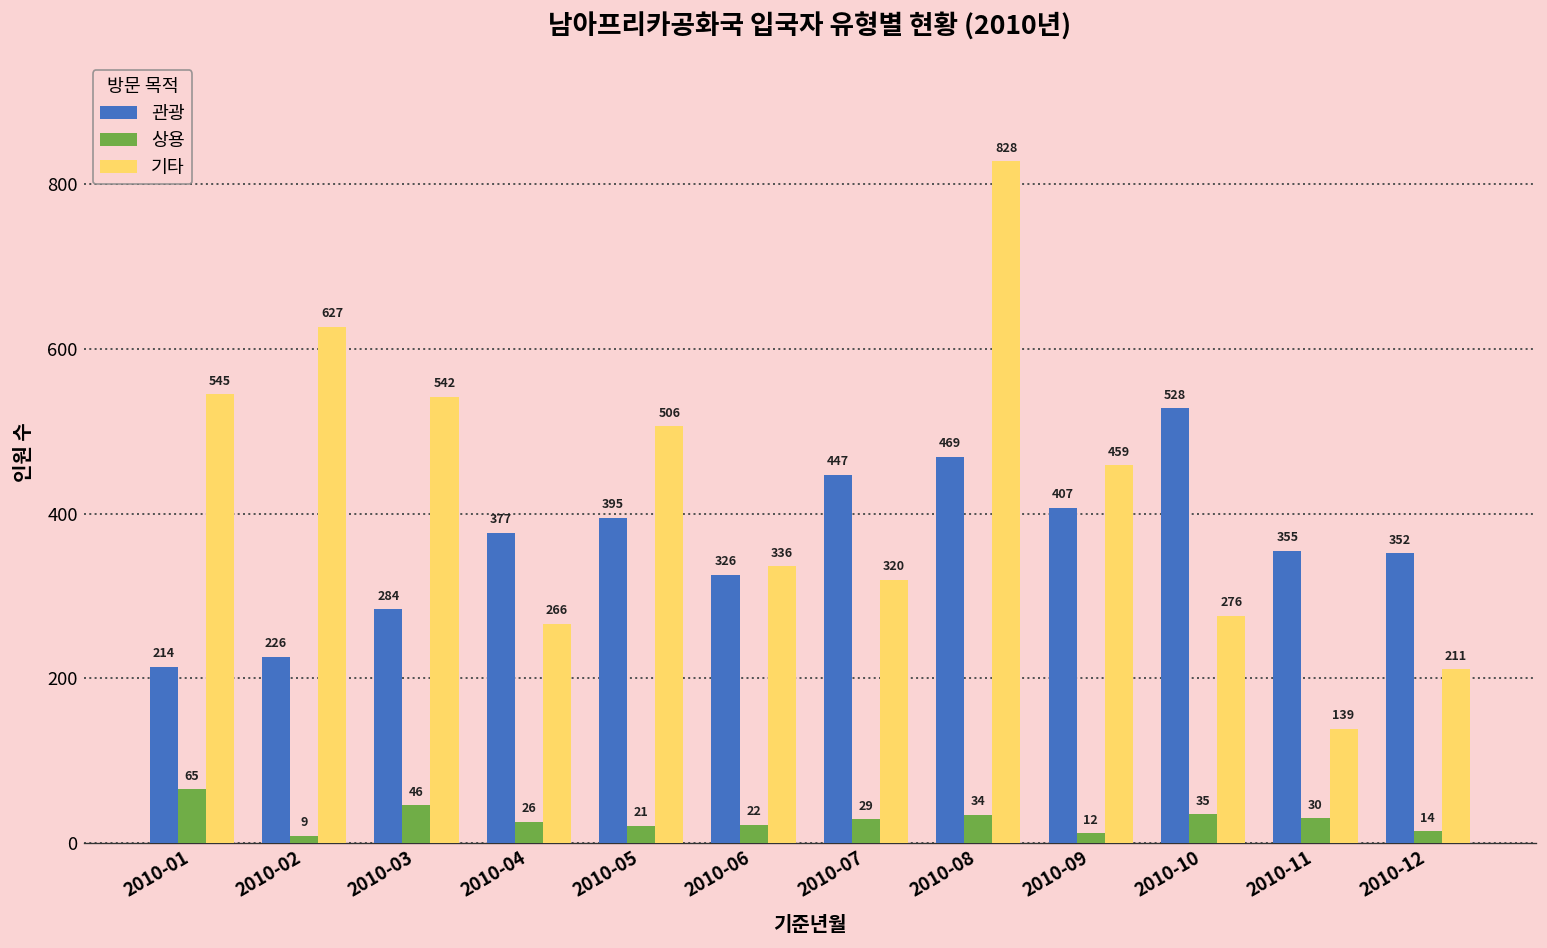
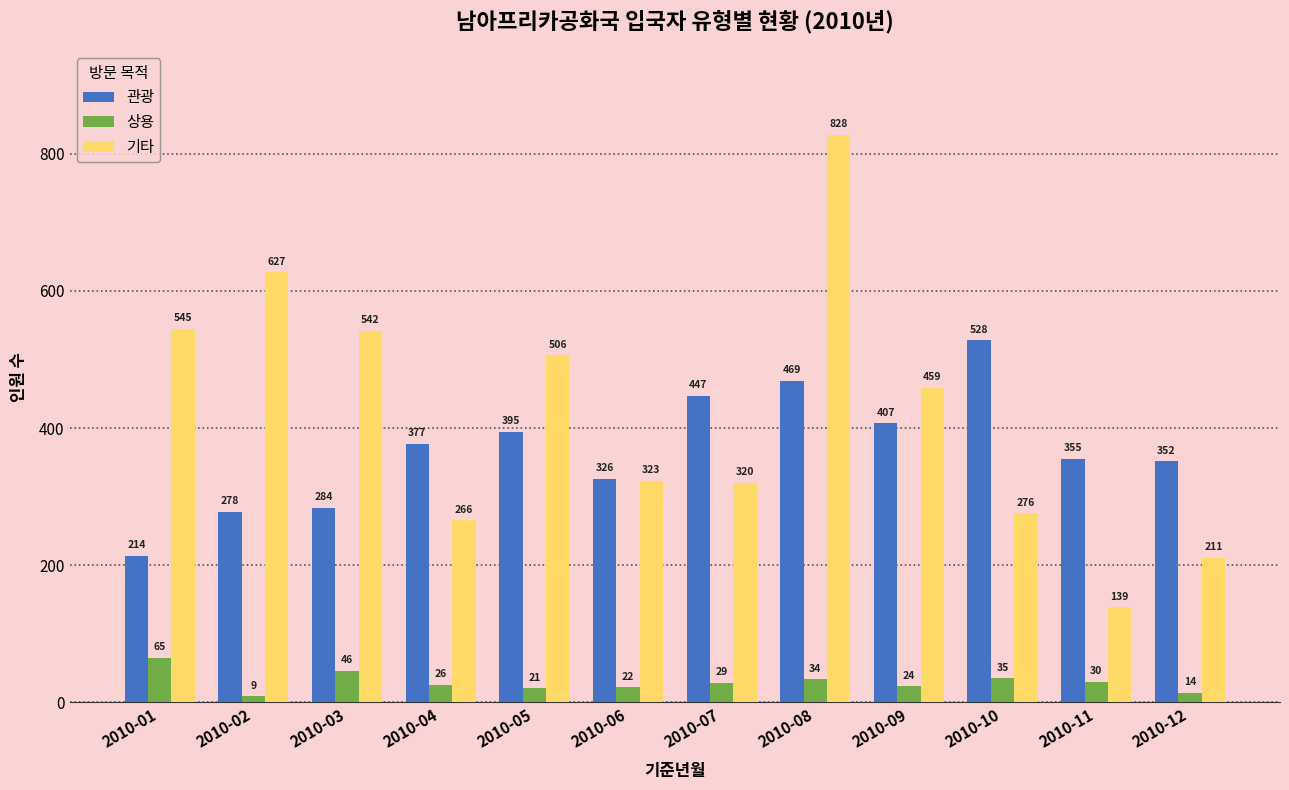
  {
    "관광": {
      "2010-01": 214,
-     "2010-02": 226,
+     "2010-02": 278,
      "2010-03": 284,
      "2010-04": 377,
      "2010-05": 395,
      "2010-06": 326,
      "2010-07": 447,
      "2010-08": 469,
      "2010-09": 407,
      "2010-10": 528,
      "2010-11": 355,
      "2010-12": 352
    },
    "상용": {
      "2010-01": 65,
      "2010-02": 9,
      "2010-03": 46,
      "2010-04": 26,
      "2010-05": 21,
      "2010-06": 22,
      "2010-07": 29,
      "2010-08": 34,
-     "2010-09": 12,
+     "2010-09": 24,
      "2010-10": 35,
      "2010-11": 30,
      "2010-12": 14
    },
    "기타": {
      "2010-01": 545,
      "2010-02": 627,
      "2010-03": 542,
      "2010-04": 266,
      "2010-05": 506,
-     "2010-06": 336,
+     "2010-06": 323,
      "2010-07": 320,
      "2010-08": 828,
      "2010-09": 459,
      "2010-10": 276,
      "2010-11": 139,
      "2010-12": 211
    }
  }
